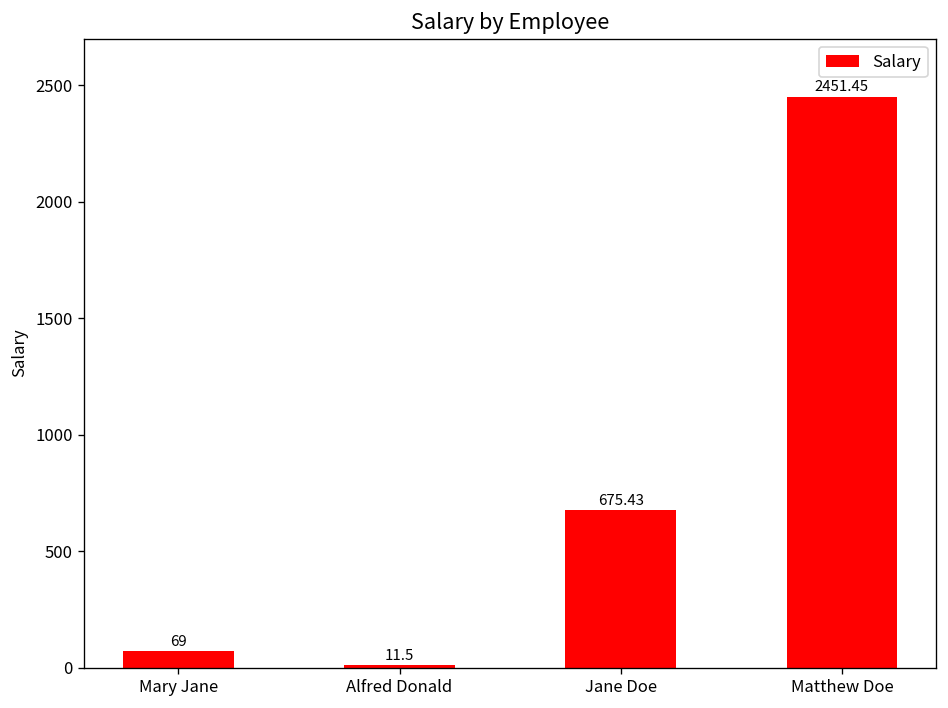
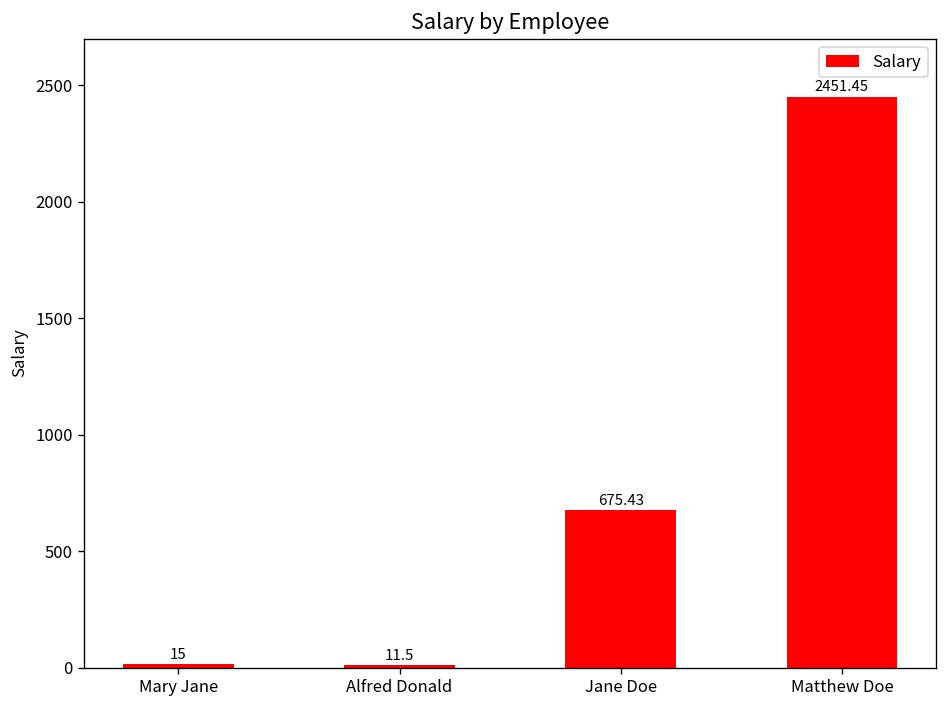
  {
-   "Mary Jane": 69,
+   "Mary Jane": 15,
    "Alfred Donald": 11.5,
    "Jane Doe": 675.43,
    "Matthew Doe": 2451.45
  }
